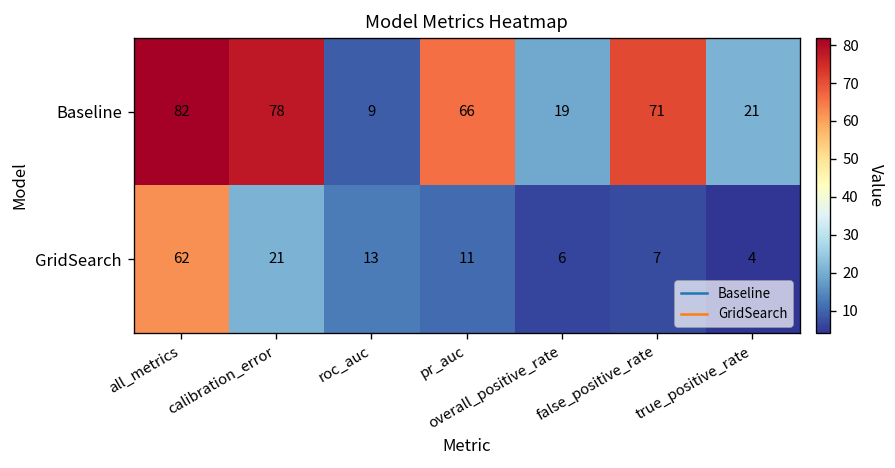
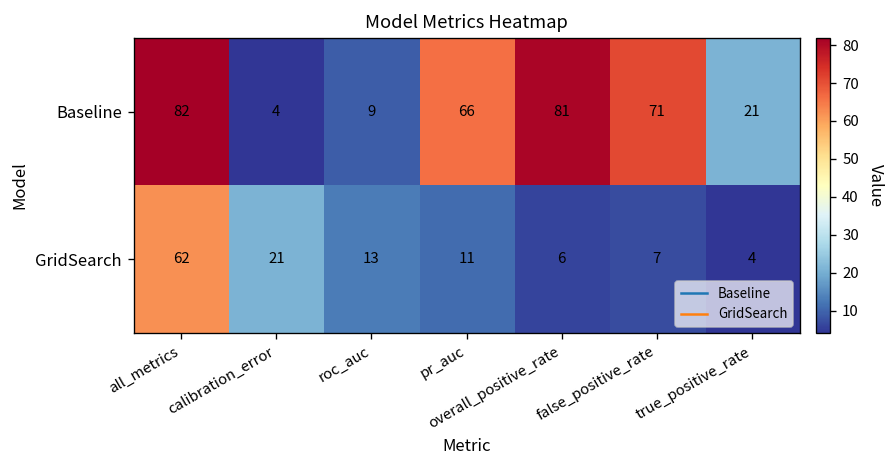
  {
    "Baseline": {
      "all_metrics": 82,
-     "calibration_error": 78,
+     "calibration_error": 4,
      "roc_auc": 9,
      "pr_auc": 66,
-     "overall_positive_rate": 19,
+     "overall_positive_rate": 81,
      "false_positive_rate": 71,
      "true_positive_rate": 21
    },
    "GridSearch": {
      "all_metrics": 62,
      "calibration_error": 21,
      "roc_auc": 13,
      "pr_auc": 11,
      "overall_positive_rate": 6,
      "false_positive_rate": 7,
      "true_positive_rate": 4
    }
  }
